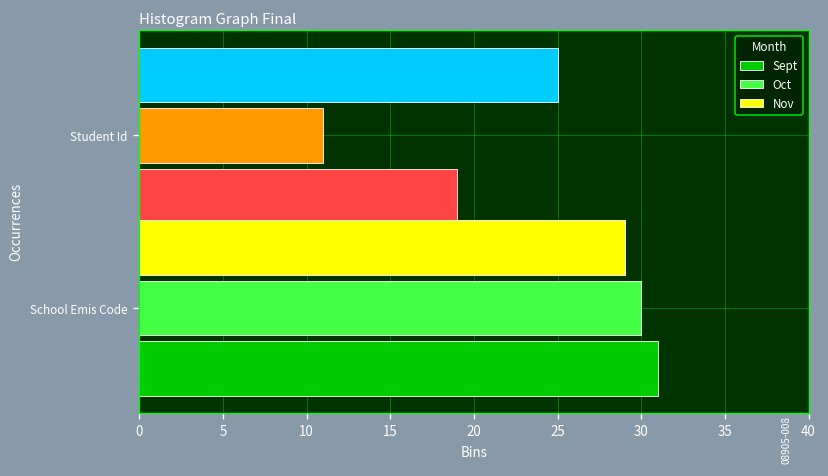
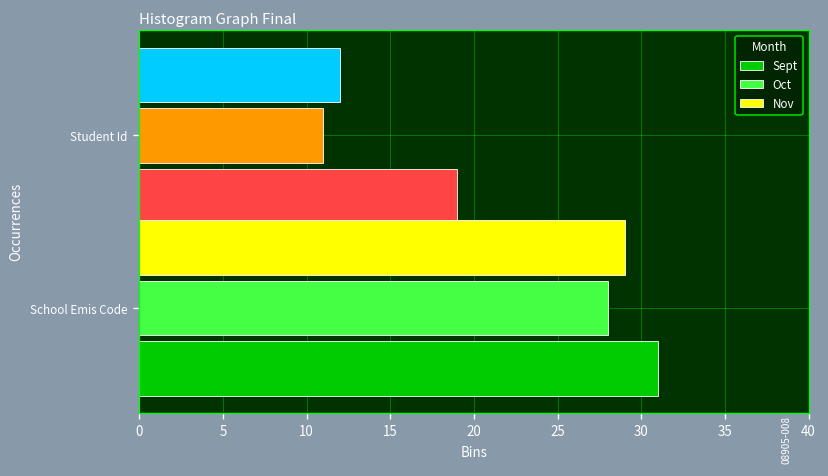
  {
    "Sept": {
      "Student Id": 19,
      "School Emis Code": 31
    },
    "Oct": {
      "Student Id": 11,
-     "School Emis Code": 30
+     "School Emis Code": 28
    },
    "Nov": {
-     "Student Id": 25,
+     "Student Id": 12,
      "School Emis Code": 29
    }
  }
